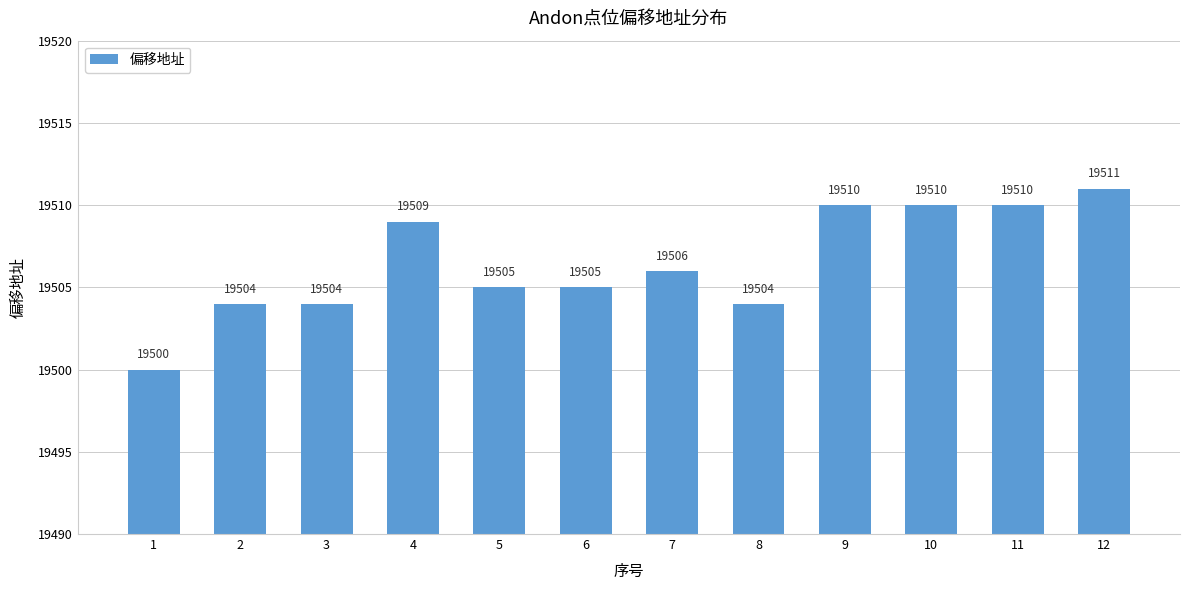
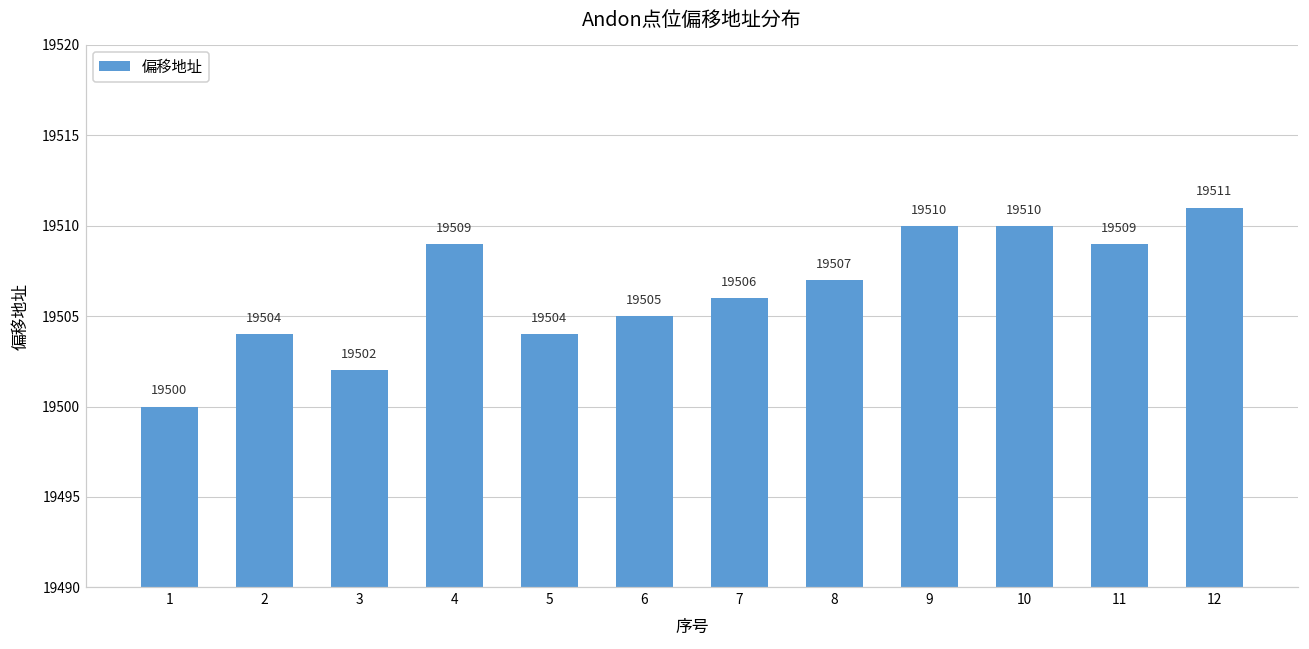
  {
    "1": 19500,
    "2": 19504,
-   "3": 19504,
+   "3": 19502,
    "4": 19509,
-   "5": 19505,
+   "5": 19504,
    "6": 19505,
    "7": 19506,
-   "8": 19504,
+   "8": 19507,
    "9": 19510,
    "10": 19510,
-   "11": 19510,
+   "11": 19509,
    "12": 19511
  }
